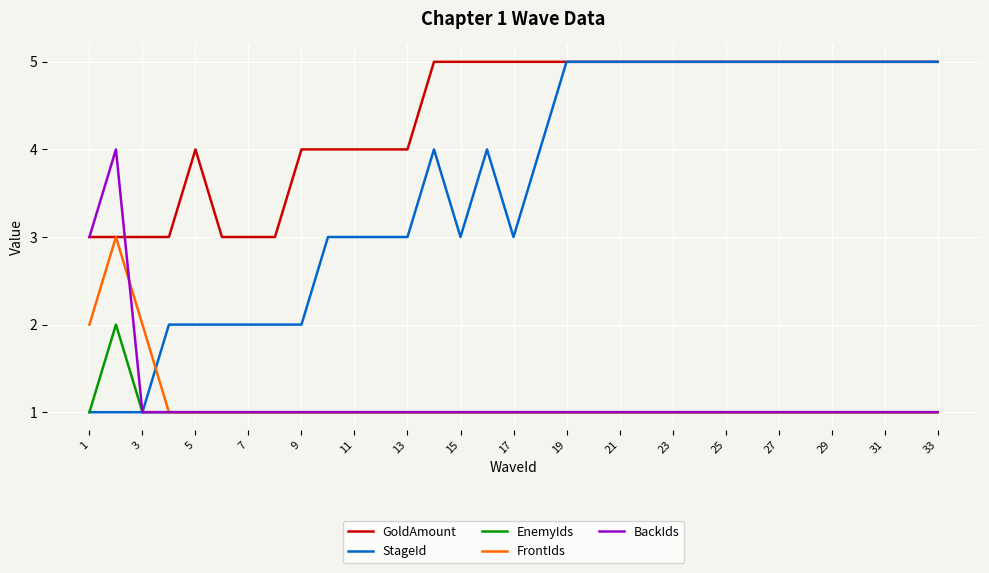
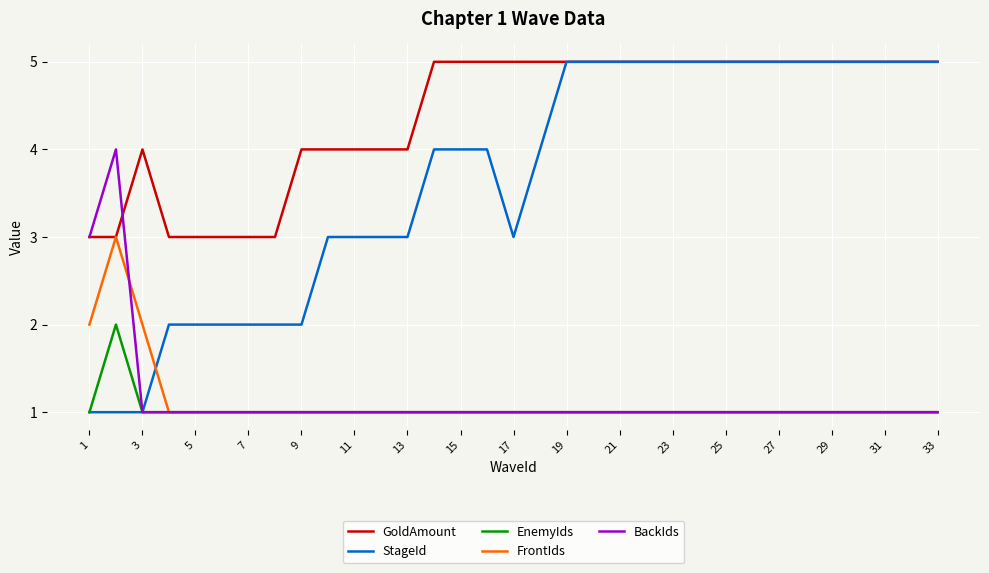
  {
    "GoldAmount": {
-     "3": 3,
-     "5": 4,
+     "3": 4,
+     "5": 3,
      "7": 3,
      "9": 4,
      "11": 4,
      "13": 4,
      "15": 5,
      "17": 5
    },
    "StageId": {
      "5": 2,
      "7": 2,
      "9": 2,
      "11": 3,
      "13": 3,
-     "15": 3,
+     "15": 4,
      "17": 3
    },
    "FrontIds": {
      "1": 2,
      "3": 2
    }
  }
